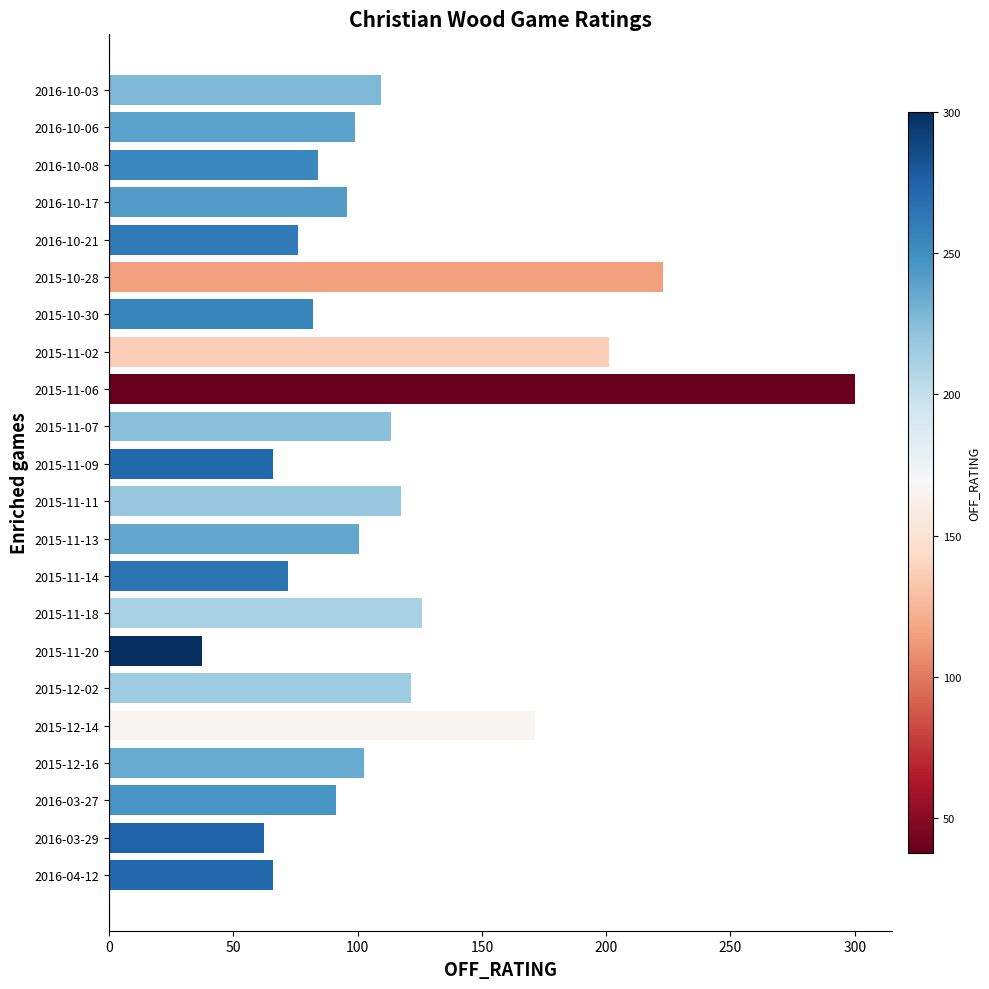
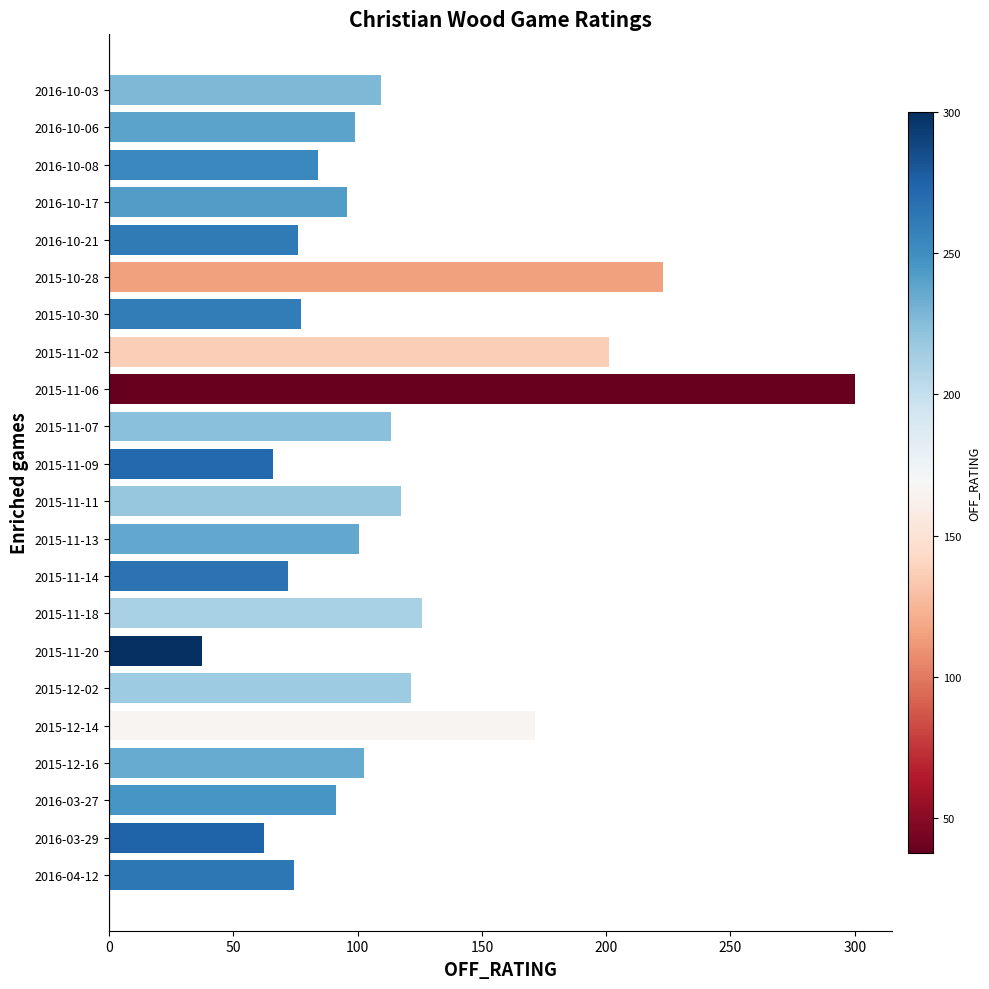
  {
    "2016-10-03": 110,
    "2016-10-06": 99,
    "2016-10-08": 84,
    "2016-10-17": 96,
    "2016-10-21": 76,
    "2015-10-28": 223,
-   "2015-10-30": 82,
+   "2015-10-30": 77,
    "2015-11-02": 201,
    "2015-11-06": 300,
    "2015-11-07": 114,
    "2015-11-09": 66,
    "2015-11-11": 118,
    "2015-11-13": 101,
    "2015-11-14": 72,
    "2015-11-18": 126,
    "2015-11-20": 38,
    "2015-12-02": 122,
    "2015-12-14": 172,
    "2015-12-16": 103,
    "2016-03-27": 91,
    "2016-03-29": 63,
-   "2016-04-12": 66
+   "2016-04-12": 74
  }
